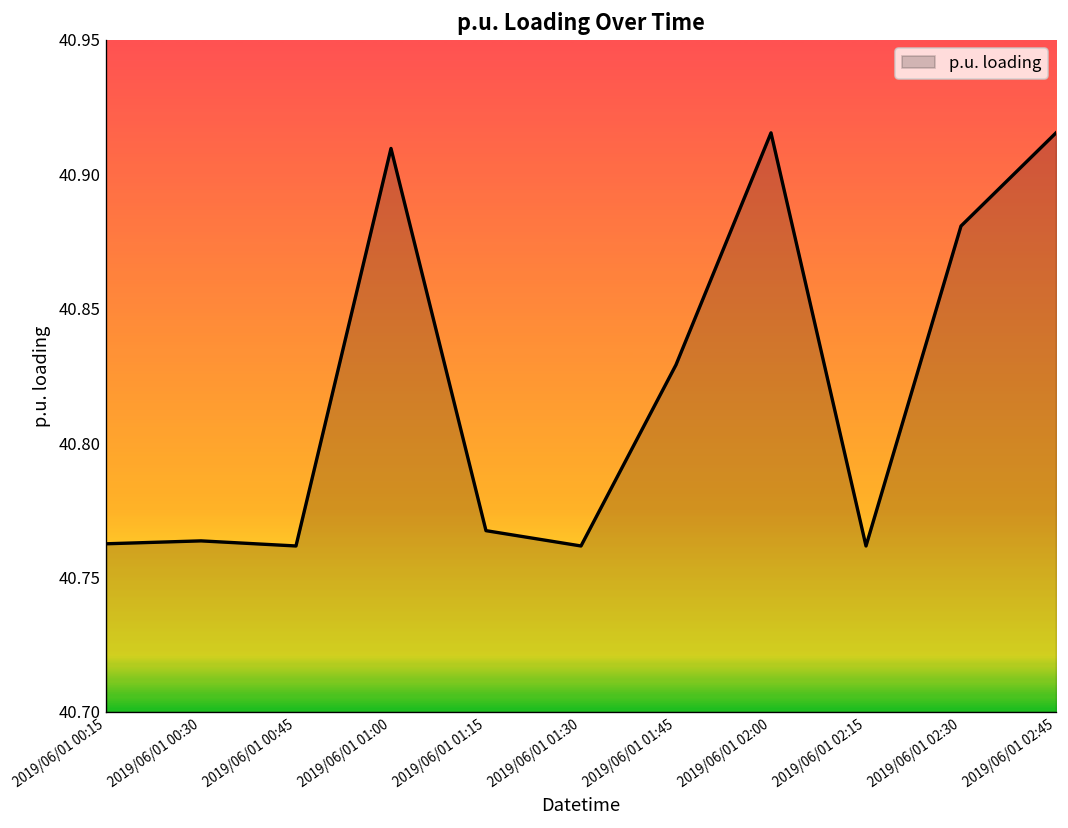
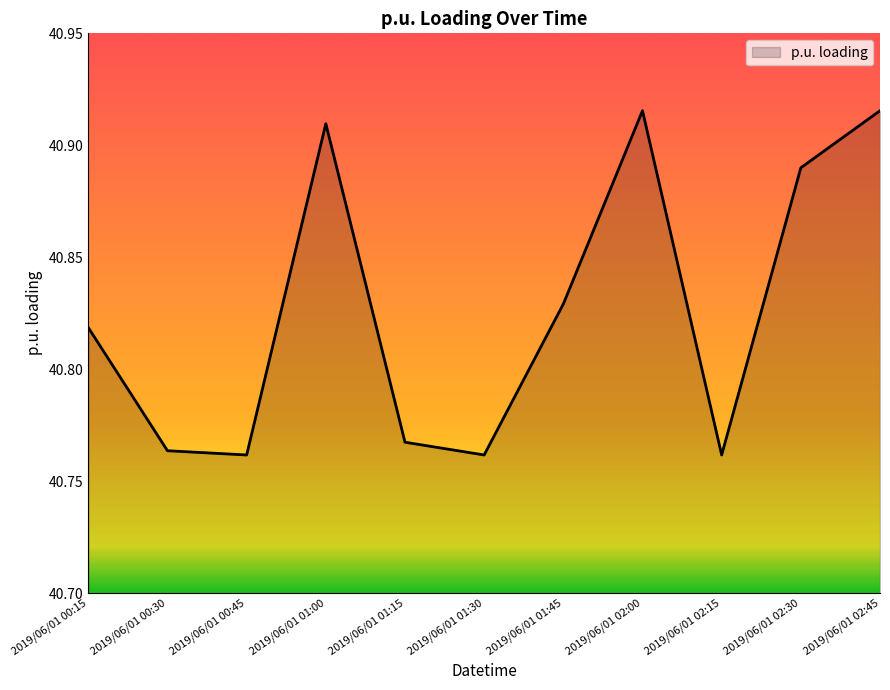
  {
-   "2019/06/01 00:15": 40.763,
+   "2019/06/01 00:15": 40.819,
    "2019/06/01 00:30": 40.764,
    "2019/06/01 00:45": 40.762,
    "2019/06/01 01:00": 40.910,
    "2019/06/01 01:15": 40.767,
    "2019/06/01 01:30": 40.762,
    "2019/06/01 01:45": 40.829,
    "2019/06/01 02:00": 40.915,
    "2019/06/01 02:15": 40.762,
-   "2019/06/01 02:30": 40.881,
+   "2019/06/01 02:30": 40.890,
    "2019/06/01 02:45": 40.915
  }
